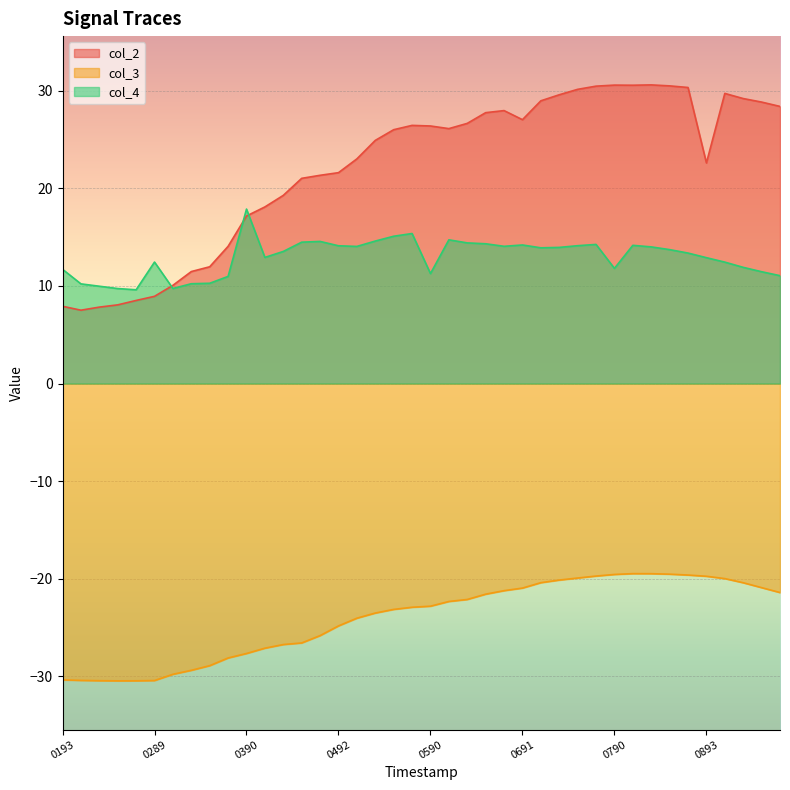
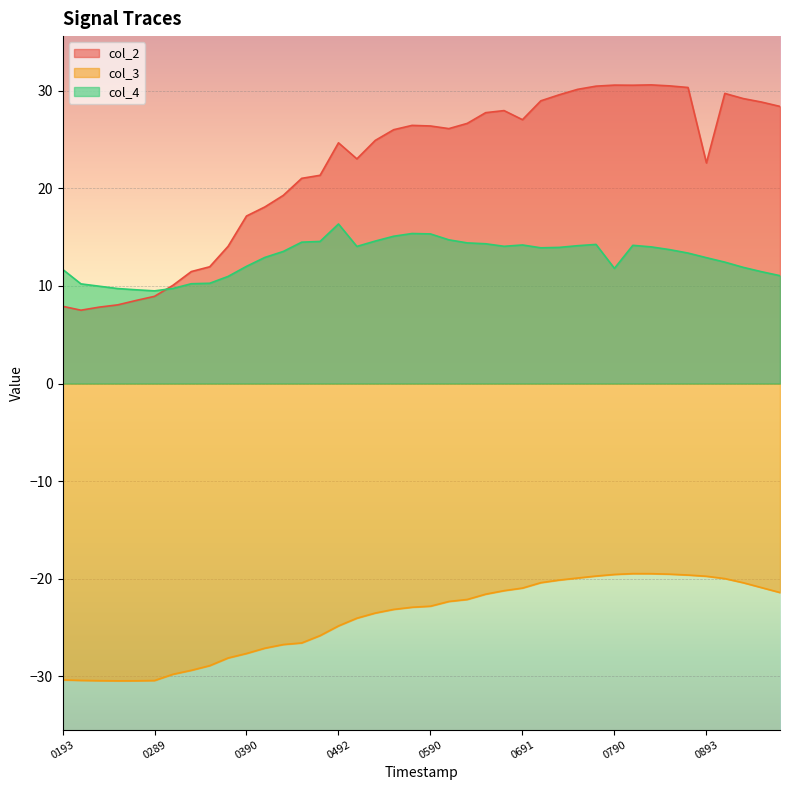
  {
    "col_2": {
      "0193": 8,
      "0289": 9,
      "0390": 17,
-     "0492": 22,
+     "0492": 25,
      "0590": 26,
      "0691": 27,
      "0790": 31,
      "0893": 23
    },
    "col_4": {
      "0193": 12,
-     "0289": 12,
-     "0390": 18,
-     "0492": 14,
-     "0590": 11,
+     "0289": 10,
+     "0390": 12,
+     "0492": 16,
+     "0590": 15,
      "0691": 14,
      "0790": 12,
      "0893": 13
    }
  }
